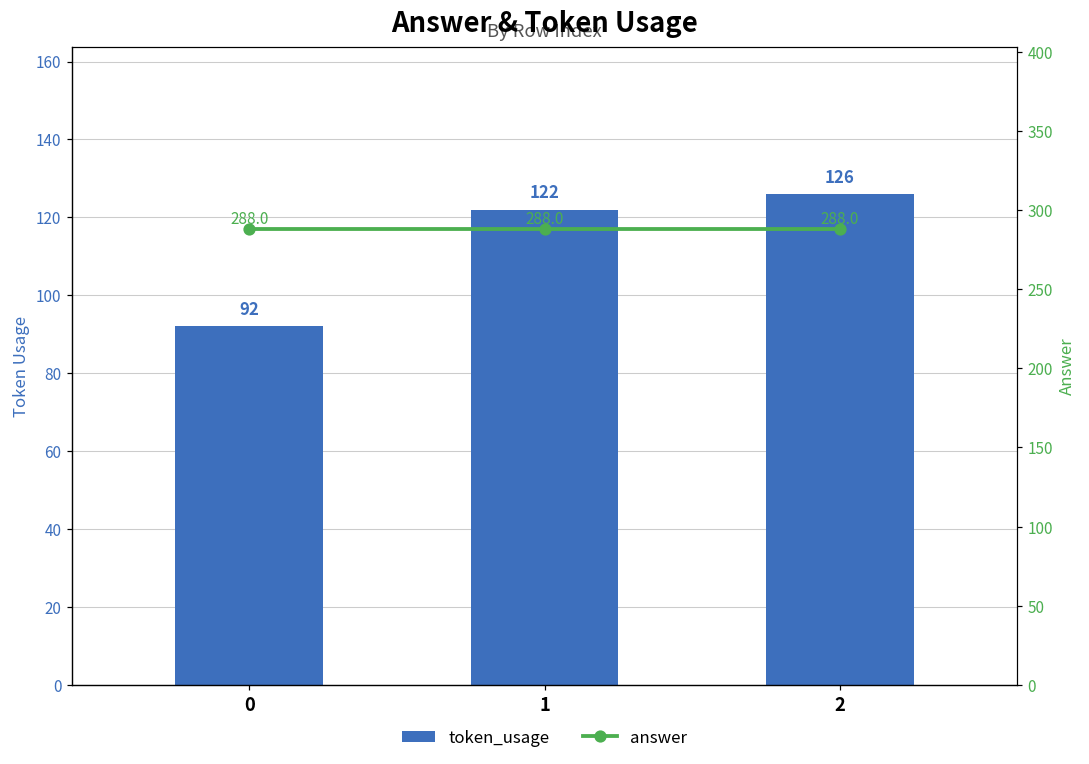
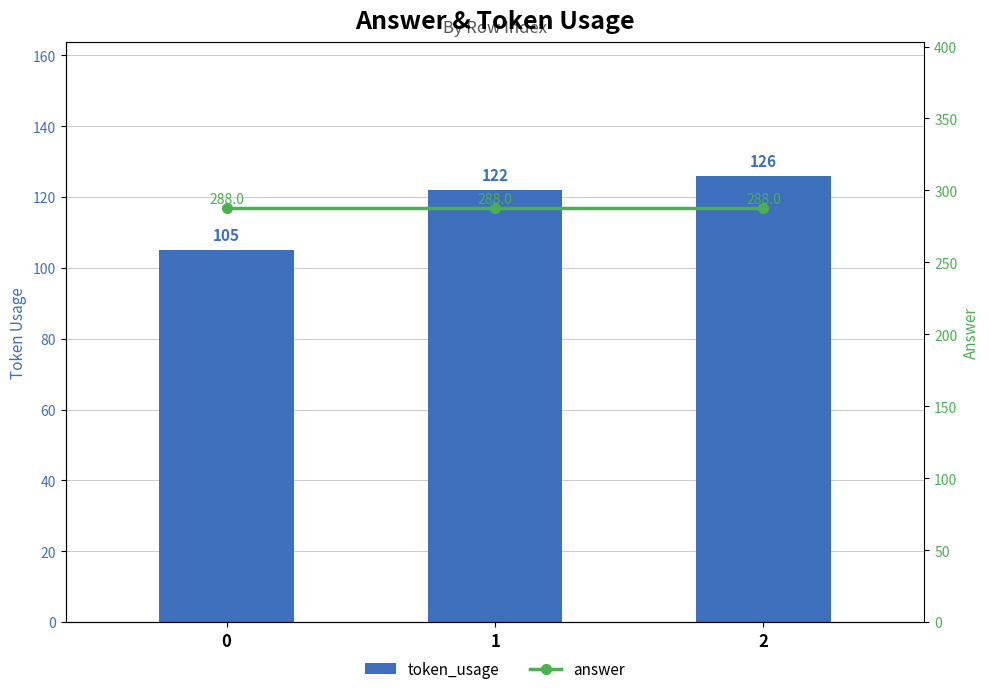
  {
    "token_usage": {
-     "0": 92,
+     "0": 105,
      "1": 122,
      "2": 126
    },
    "answer": {
      "0": 288.0,
      "1": 288.0,
      "2": 288.0
    }
  }
